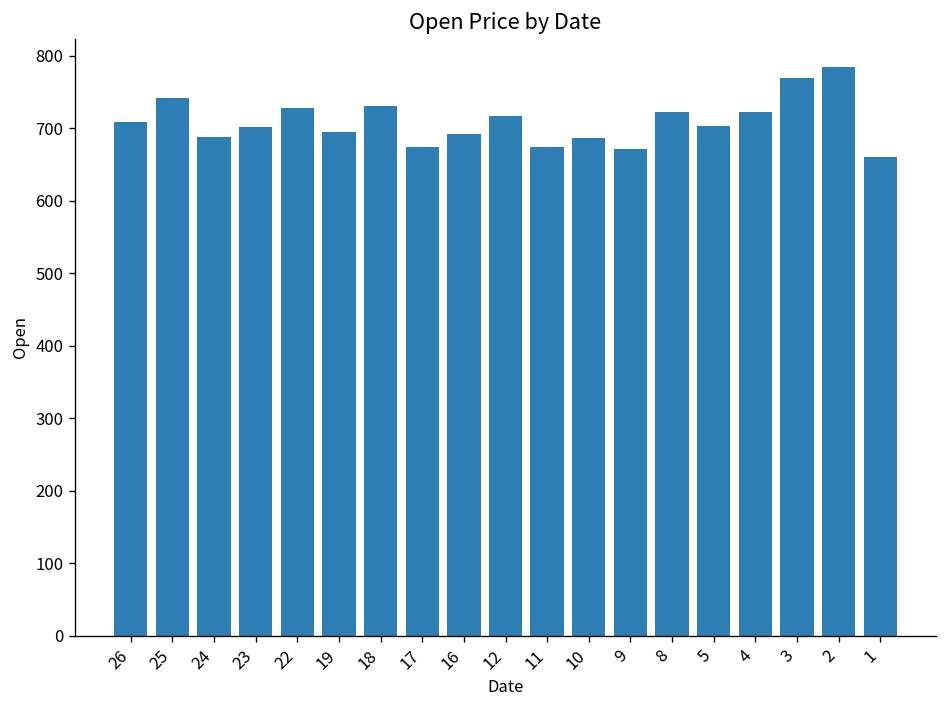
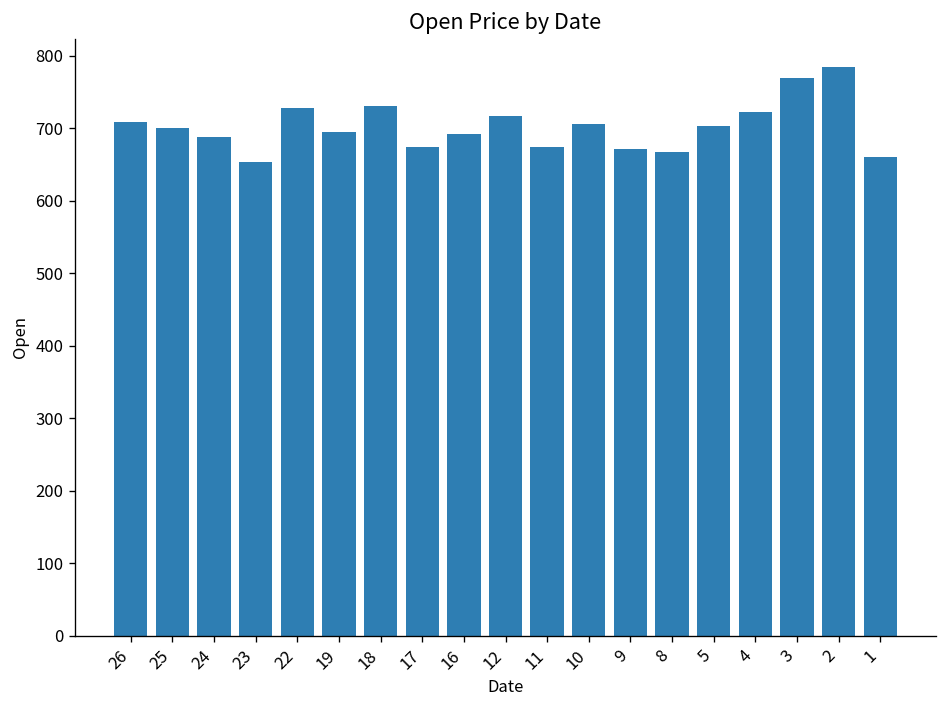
  {
    "26": 710,
-   "25": 740,
+   "25": 700,
    "24": 690,
-   "23": 700,
+   "23": 650,
    "22": 730,
    "19": 700,
    "18": 730,
    "17": 670,
    "16": 690,
    "12": 720,
    "11": 680,
-   "10": 690,
+   "10": 710,
    "9": 670,
-   "8": 720,
+   "8": 670,
    "5": 700,
    "4": 720,
    "3": 770,
    "2": 780,
    "1": 660
  }
